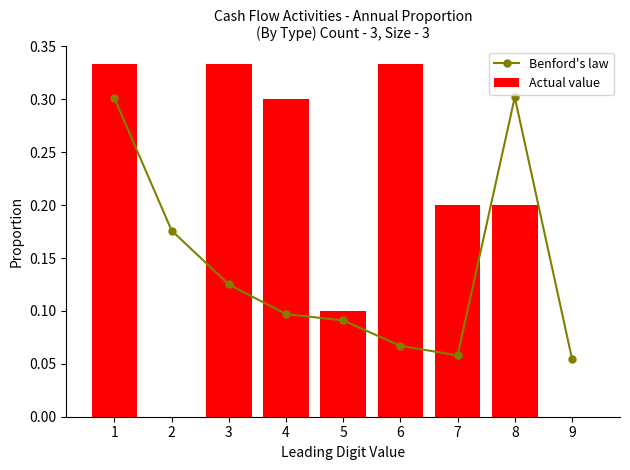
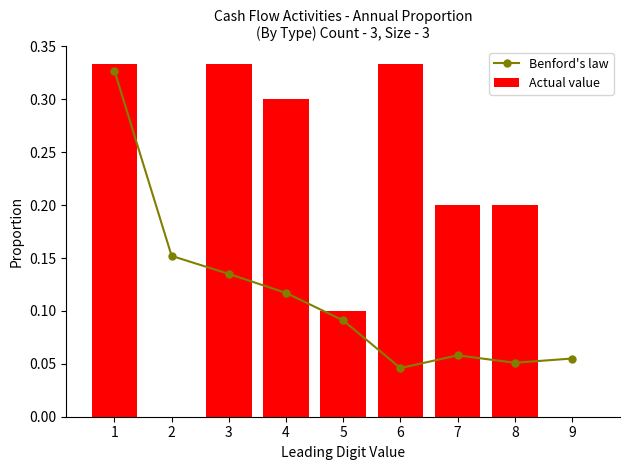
  {
    "Benford's law": {
-     "1": 0.301,
-     "2": 0.176,
-     "3": 0.125,
-     "4": 0.097,
+     "1": 0.327,
+     "2": 0.152,
+     "3": 0.135,
+     "4": 0.117,
      "5": 0.091,
-     "6": 0.067,
+     "6": 0.046,
      "7": 0.058,
-     "8": 0.302,
+     "8": 0.051,
      "9": 0.055
    },
    "Actual value": {
      "1": 0.333,
      "2": 0.000,
      "3": 0.333,
      "4": 0.300,
      "5": 0.100,
      "6": 0.333,
      "7": 0.200,
      "8": 0.200,
      "9": 0.000
    }
  }
